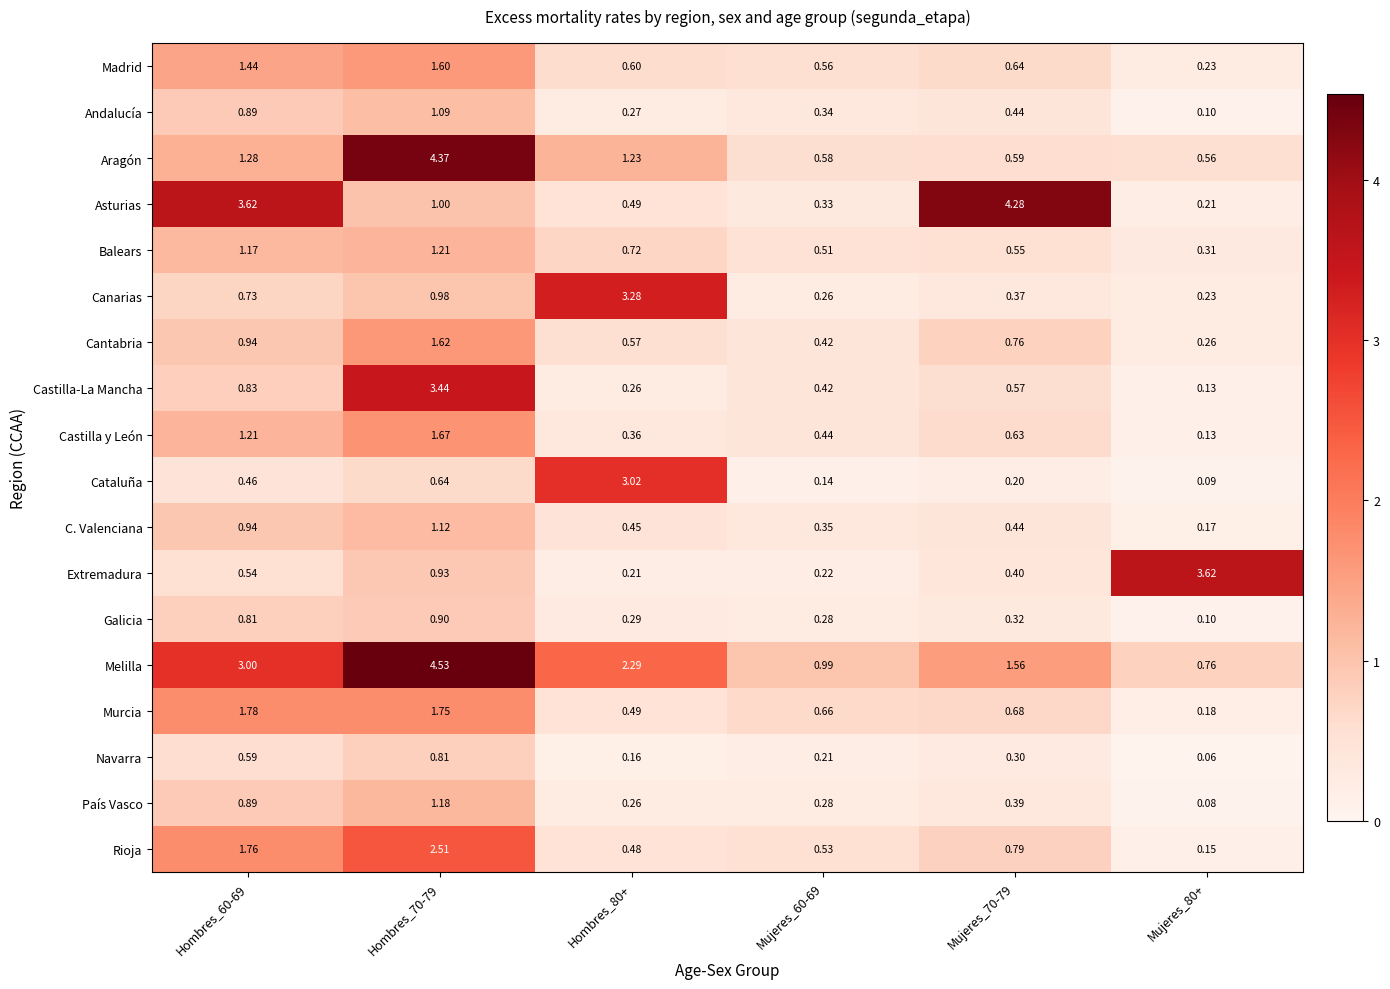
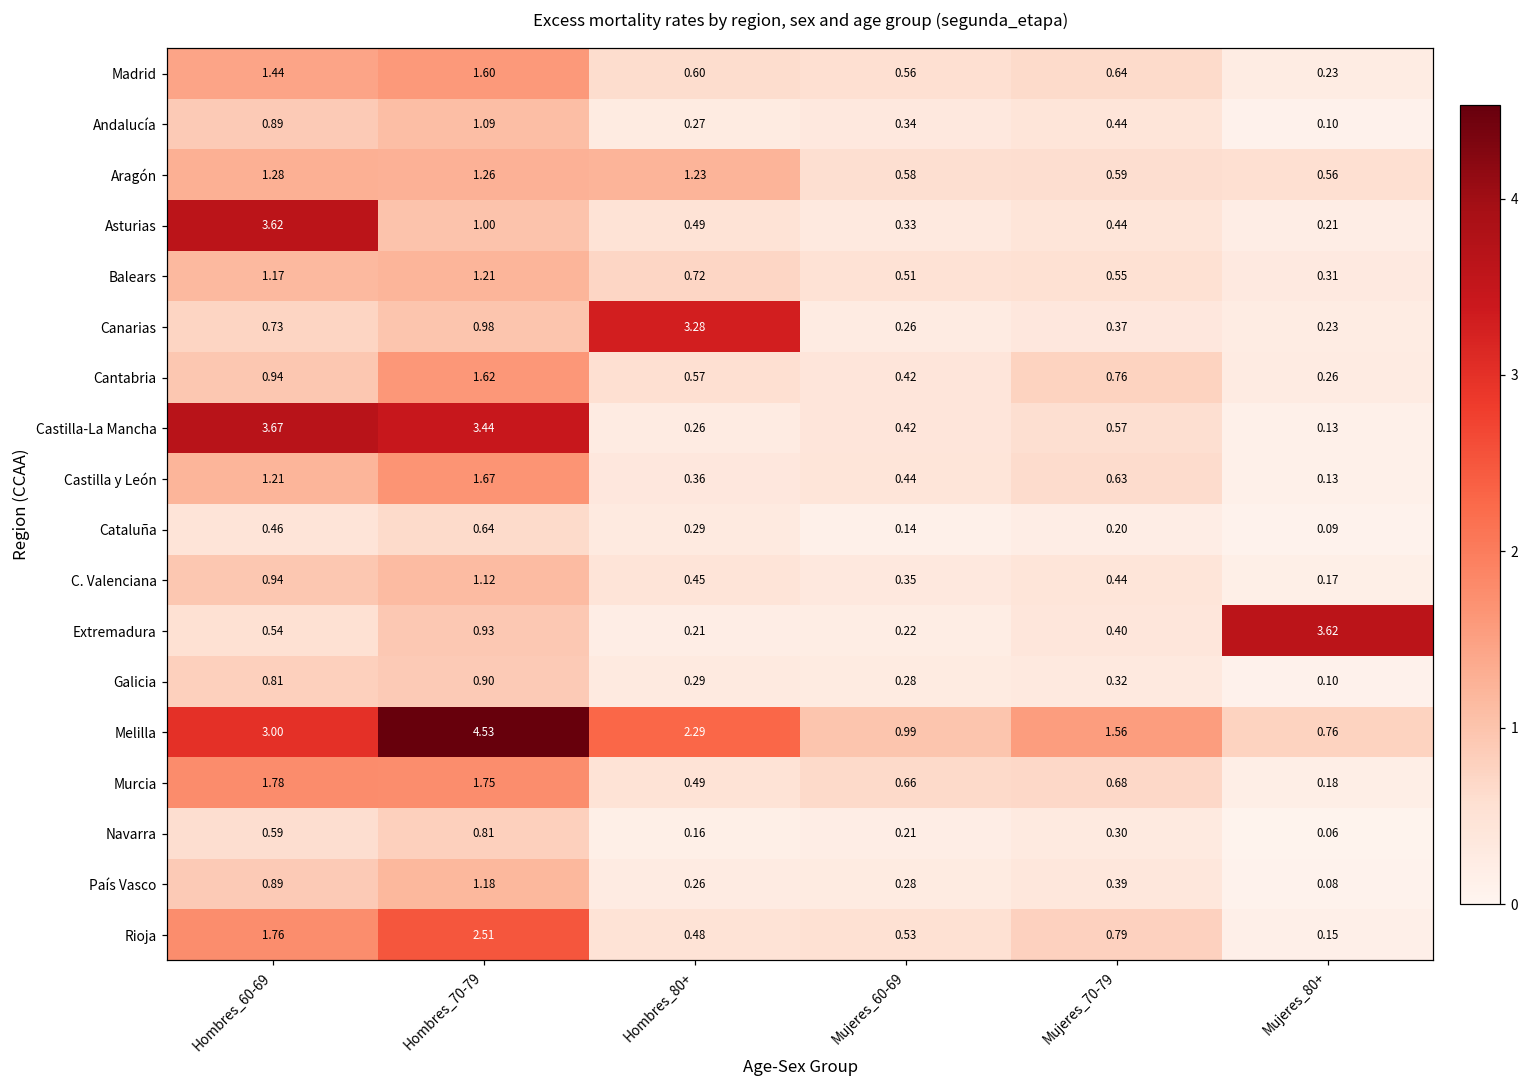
  {
    "Madrid": {
      "Hombres_60-69": 1.44,
      "Hombres_70-79": 1.60,
      "Hombres_80+": 0.60,
      "Mujeres_60-69": 0.56,
      "Mujeres_70-79": 0.64,
      "Mujeres_80+": 0.23
    },
    "Andalucía": {
      "Hombres_60-69": 0.89,
      "Hombres_70-79": 1.09,
      "Hombres_80+": 0.27,
      "Mujeres_60-69": 0.34,
      "Mujeres_70-79": 0.44,
      "Mujeres_80+": 0.10
    },
    "Aragón": {
      "Hombres_60-69": 1.28,
-     "Hombres_70-79": 4.37,
+     "Hombres_70-79": 1.26,
      "Hombres_80+": 1.23,
      "Mujeres_60-69": 0.58,
      "Mujeres_70-79": 0.59,
      "Mujeres_80+": 0.56
    },
    "Asturias": {
      "Hombres_60-69": 3.62,
      "Hombres_70-79": 1.00,
      "Hombres_80+": 0.49,
      "Mujeres_60-69": 0.33,
-     "Mujeres_70-79": 4.28,
+     "Mujeres_70-79": 0.44,
      "Mujeres_80+": 0.21
    },
    "Balears": {
      "Hombres_60-69": 1.17,
      "Hombres_70-79": 1.21,
      "Hombres_80+": 0.72,
      "Mujeres_60-69": 0.51,
      "Mujeres_70-79": 0.55,
      "Mujeres_80+": 0.31
    },
    "Canarias": {
      "Hombres_60-69": 0.73,
      "Hombres_70-79": 0.98,
      "Hombres_80+": 3.28,
      "Mujeres_60-69": 0.26,
      "Mujeres_70-79": 0.37,
      "Mujeres_80+": 0.23
    },
    "Cantabria": {
      "Hombres_60-69": 0.94,
      "Hombres_70-79": 1.62,
      "Hombres_80+": 0.57,
      "Mujeres_60-69": 0.42,
      "Mujeres_70-79": 0.76,
      "Mujeres_80+": 0.26
    },
    "Castilla-La Mancha": {
-     "Hombres_60-69": 0.83,
+     "Hombres_60-69": 3.67,
      "Hombres_70-79": 3.44,
      "Hombres_80+": 0.26,
      "Mujeres_60-69": 0.42,
      "Mujeres_70-79": 0.57,
      "Mujeres_80+": 0.13
    },
    "Castilla y León": {
      "Hombres_60-69": 1.21,
      "Hombres_70-79": 1.67,
      "Hombres_80+": 0.36,
      "Mujeres_60-69": 0.44,
      "Mujeres_70-79": 0.63,
      "Mujeres_80+": 0.13
    },
    "Cataluña": {
      "Hombres_60-69": 0.46,
      "Hombres_70-79": 0.64,
-     "Hombres_80+": 3.02,
+     "Hombres_80+": 0.29,
      "Mujeres_60-69": 0.14,
      "Mujeres_70-79": 0.20,
      "Mujeres_80+": 0.09
    },
    "C. Valenciana": {
      "Hombres_60-69": 0.94,
      "Hombres_70-79": 1.12,
      "Hombres_80+": 0.45,
      "Mujeres_60-69": 0.35,
      "Mujeres_70-79": 0.44,
      "Mujeres_80+": 0.17
    },
    "Extremadura": {
      "Hombres_60-69": 0.54,
      "Hombres_70-79": 0.93,
      "Hombres_80+": 0.21,
      "Mujeres_60-69": 0.22,
      "Mujeres_70-79": 0.40,
      "Mujeres_80+": 3.62
    },
    "Galicia": {
      "Hombres_60-69": 0.81,
      "Hombres_70-79": 0.90,
      "Hombres_80+": 0.29,
      "Mujeres_60-69": 0.28,
      "Mujeres_70-79": 0.32,
      "Mujeres_80+": 0.10
    },
    "Melilla": {
      "Hombres_60-69": 3.00,
      "Hombres_70-79": 4.53,
      "Hombres_80+": 2.29,
      "Mujeres_60-69": 0.99,
      "Mujeres_70-79": 1.56,
      "Mujeres_80+": 0.76
    },
    "Murcia": {
      "Hombres_60-69": 1.78,
      "Hombres_70-79": 1.75,
      "Hombres_80+": 0.49,
      "Mujeres_60-69": 0.66,
      "Mujeres_70-79": 0.68,
      "Mujeres_80+": 0.18
    },
    "Navarra": {
      "Hombres_60-69": 0.59,
      "Hombres_70-79": 0.81,
      "Hombres_80+": 0.16,
      "Mujeres_60-69": 0.21,
      "Mujeres_70-79": 0.30,
      "Mujeres_80+": 0.06
    },
    "País Vasco": {
      "Hombres_60-69": 0.89,
      "Hombres_70-79": 1.18,
      "Hombres_80+": 0.26,
      "Mujeres_60-69": 0.28,
      "Mujeres_70-79": 0.39,
      "Mujeres_80+": 0.08
    },
    "Rioja": {
      "Hombres_60-69": 1.76,
      "Hombres_70-79": 2.51,
      "Hombres_80+": 0.48,
      "Mujeres_60-69": 0.53,
      "Mujeres_70-79": 0.79,
      "Mujeres_80+": 0.15
    }
  }
